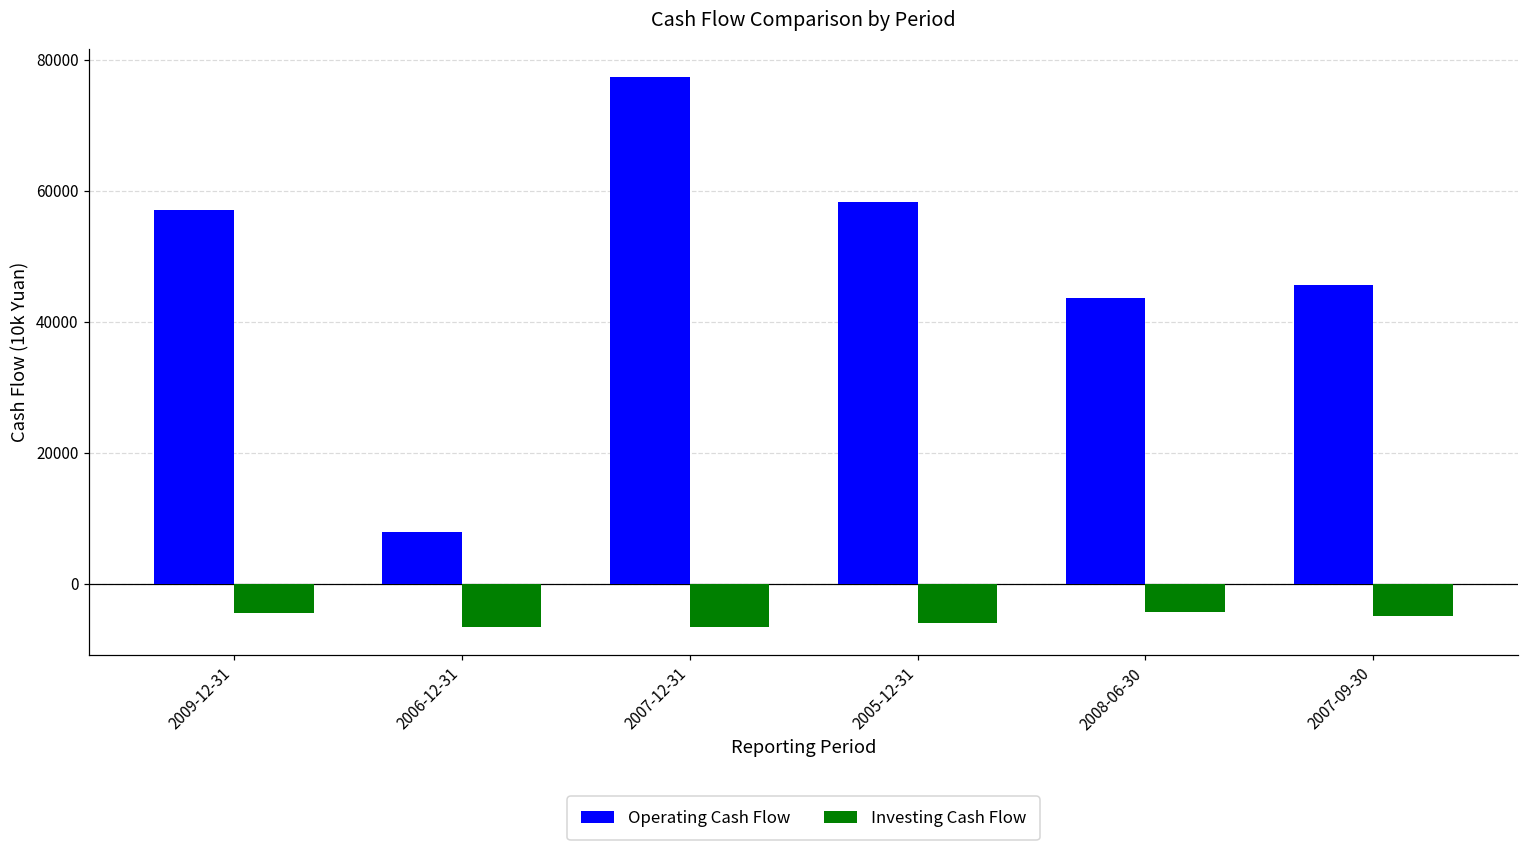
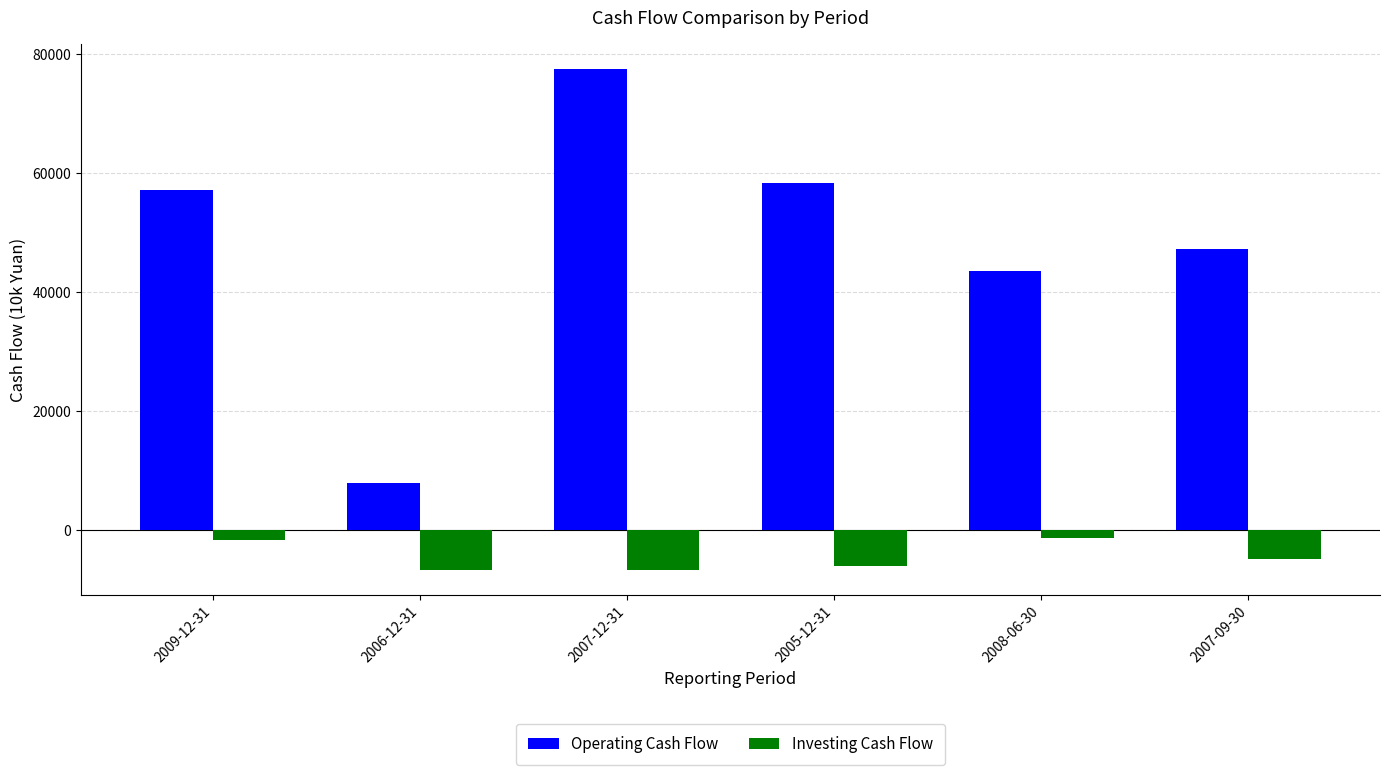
  {
    "Operating Cash Flow": {
      "2009-12-31": 57000,
      "2006-12-31": 8000,
      "2007-12-31": 77000,
      "2005-12-31": 58000,
      "2008-06-30": 44000,
-     "2007-09-30": 46000
+     "2007-09-30": 47000
    },
    "Investing Cash Flow": {
-     "2009-12-31": -4000,
+     "2009-12-31": -2000,
      "2006-12-31": -7000,
      "2007-12-31": -7000,
      "2005-12-31": -6000,
-     "2008-06-30": -4000,
+     "2008-06-30": -1000,
      "2007-09-30": -5000
    }
  }
